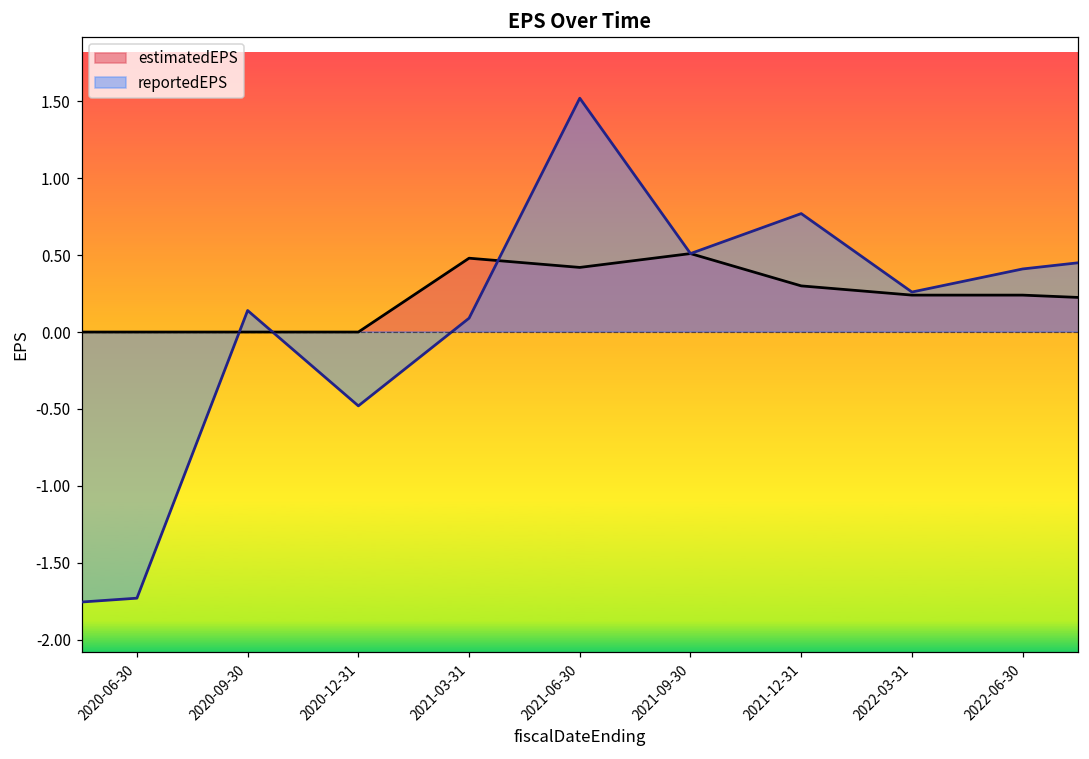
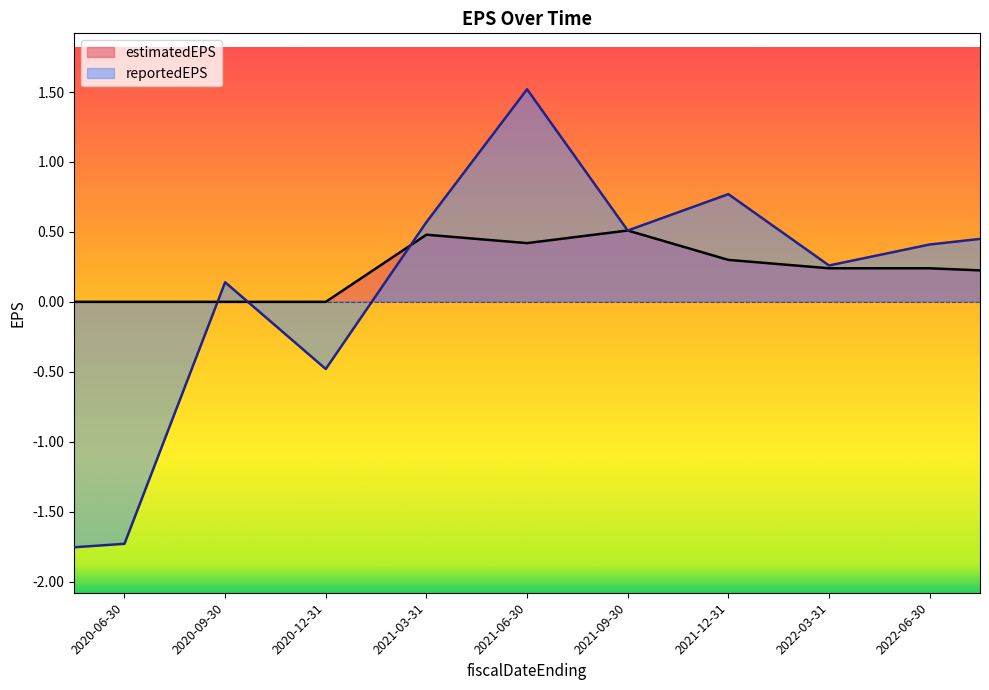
  {
    "estimatedEPS": {
      "2020-09-30": 0.00,
      "2021-03-31": 0.48,
      "2021-06-30": 0.42,
      "2021-12-31": 0.30,
      "2022-03-31": 0.24,
      "2022-06-30": 0.24
    },
    "reportedEPS": {
-     "2021-03-31": 0.09
+     "2021-03-31": 0.57
    }
  }
